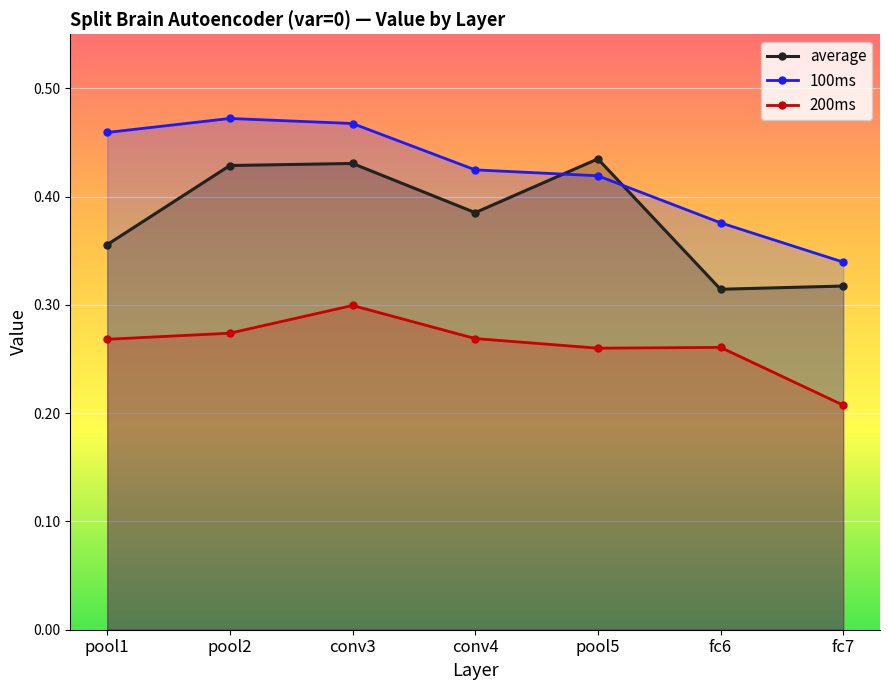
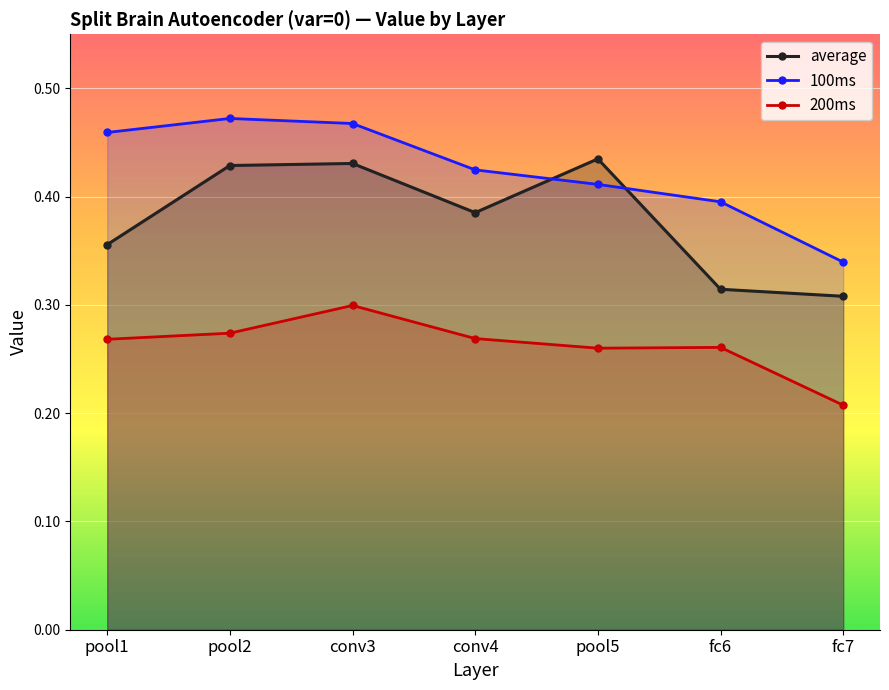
  {
    "average": {
      "pool1": 0.356,
      "pool2": 0.429,
      "conv3": 0.431,
      "conv4": 0.385,
      "pool5": 0.435,
      "fc6": 0.314,
-     "fc7": 0.317
+     "fc7": 0.308
    },
    "100ms": {
      "pool1": 0.459,
      "pool2": 0.472,
      "conv3": 0.468,
      "conv4": 0.425,
-     "pool5": 0.419,
-     "fc6": 0.376,
+     "pool5": 0.411,
+     "fc6": 0.395,
      "fc7": 0.340
    },
    "200ms": {
      "pool1": 0.268,
      "pool2": 0.274,
      "conv3": 0.300,
      "conv4": 0.269,
      "pool5": 0.260,
      "fc6": 0.261,
      "fc7": 0.207
    }
  }
